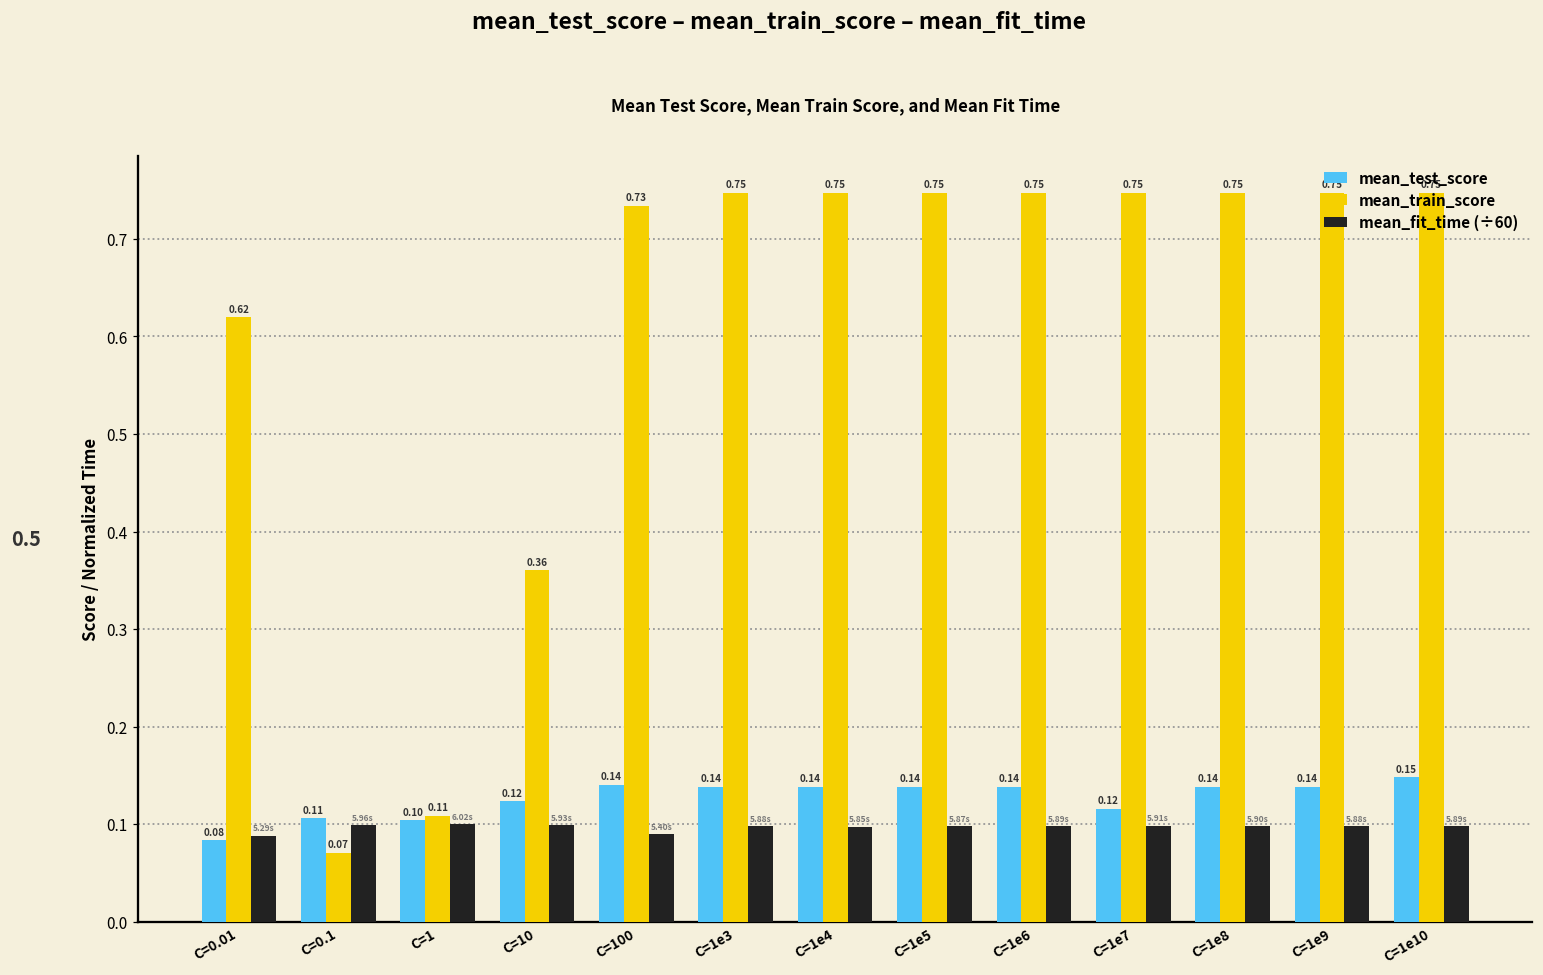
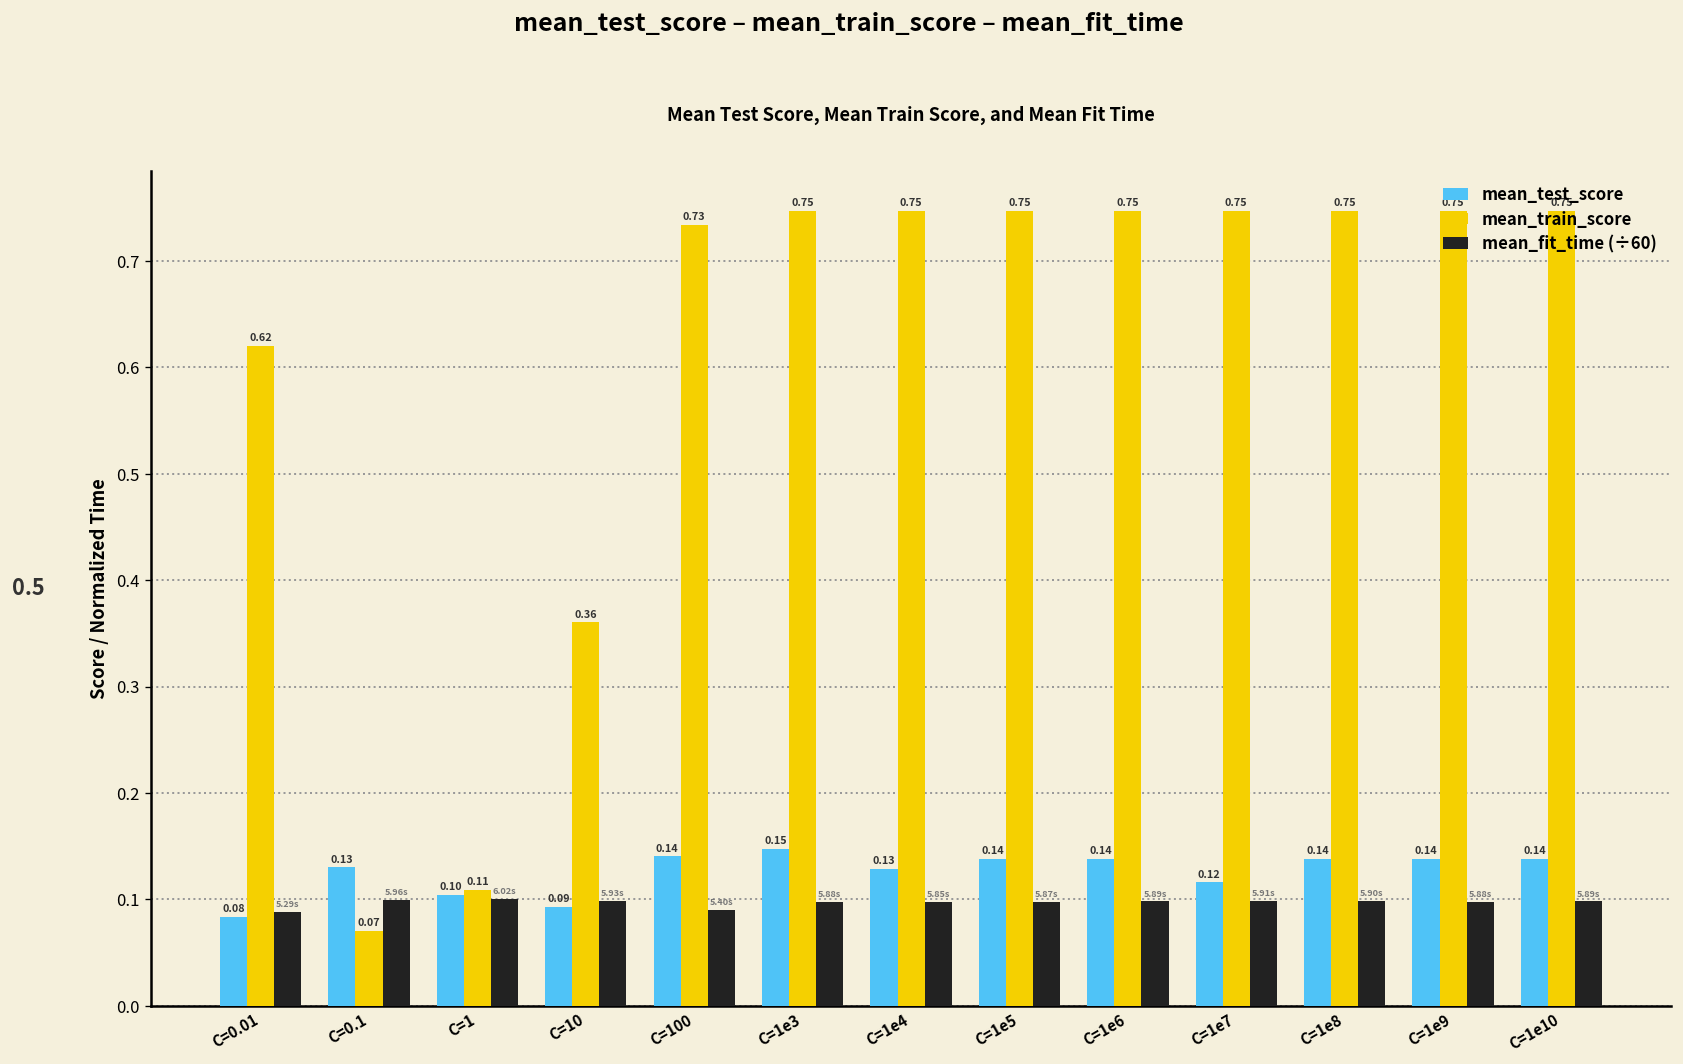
  {
    "mean_test_score": {
      "C=0.01": 0.08,
-     "C=0.1": 0.11,
+     "C=0.1": 0.13,
      "C=1": 0.10,
-     "C=10": 0.12,
+     "C=10": 0.09,
      "C=100": 0.14,
-     "C=1e3": 0.14,
-     "C=1e4": 0.14,
+     "C=1e3": 0.15,
+     "C=1e4": 0.13,
      "C=1e5": 0.14,
      "C=1e6": 0.14,
      "C=1e7": 0.12,
      "C=1e8": 0.14,
      "C=1e9": 0.14,
-     "C=1e10": 0.15
+     "C=1e10": 0.14
    },
    "mean_train_score": {
      "C=0.01": 0.62,
      "C=0.1": 0.07,
      "C=1": 0.11,
      "C=10": 0.36,
      "C=100": 0.73,
      "C=1e3": 0.75,
      "C=1e4": 0.75,
      "C=1e5": 0.75,
      "C=1e6": 0.75,
      "C=1e7": 0.75,
      "C=1e8": 0.75,
      "C=1e9": 0.75,
      "C=1e10": 0.75
    }
  }
